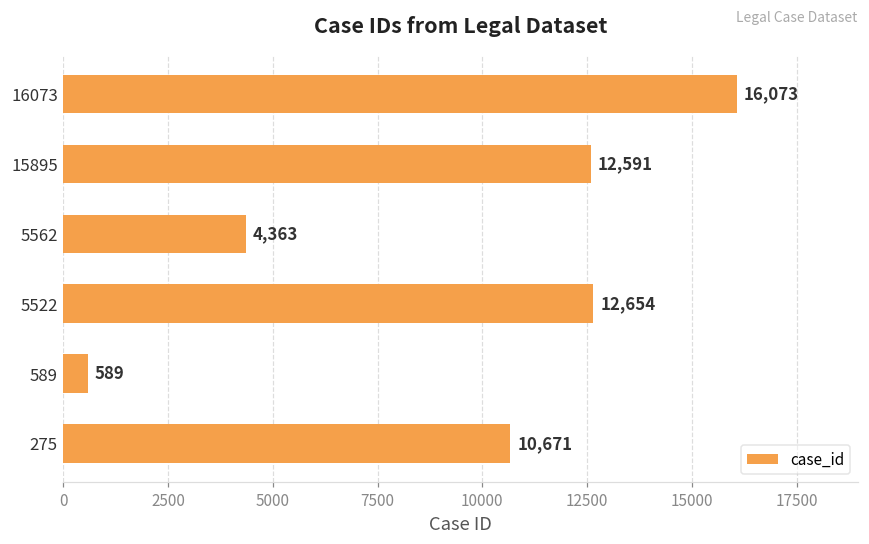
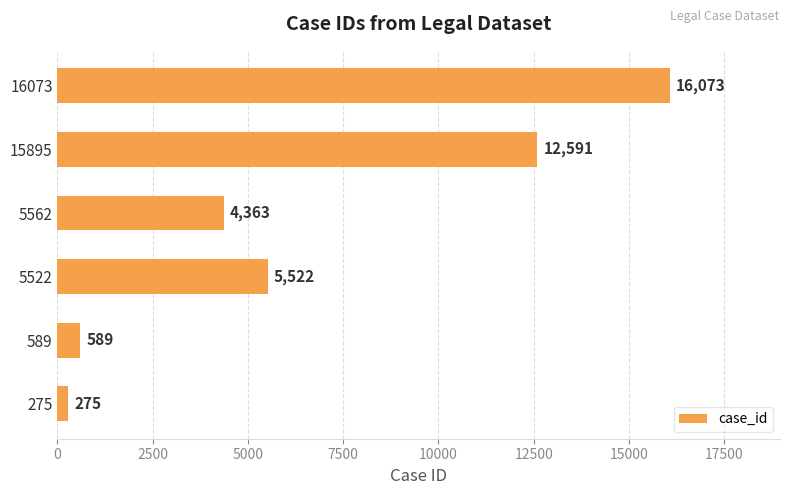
  {
    "16073": "16,073",
    "15895": "12,591",
    "5562": "4,363",
-   "5522": "12,654",
+   "5522": "5,522",
    "589": "589",
-   "275": "10,671"
+   "275": "275"
  }
